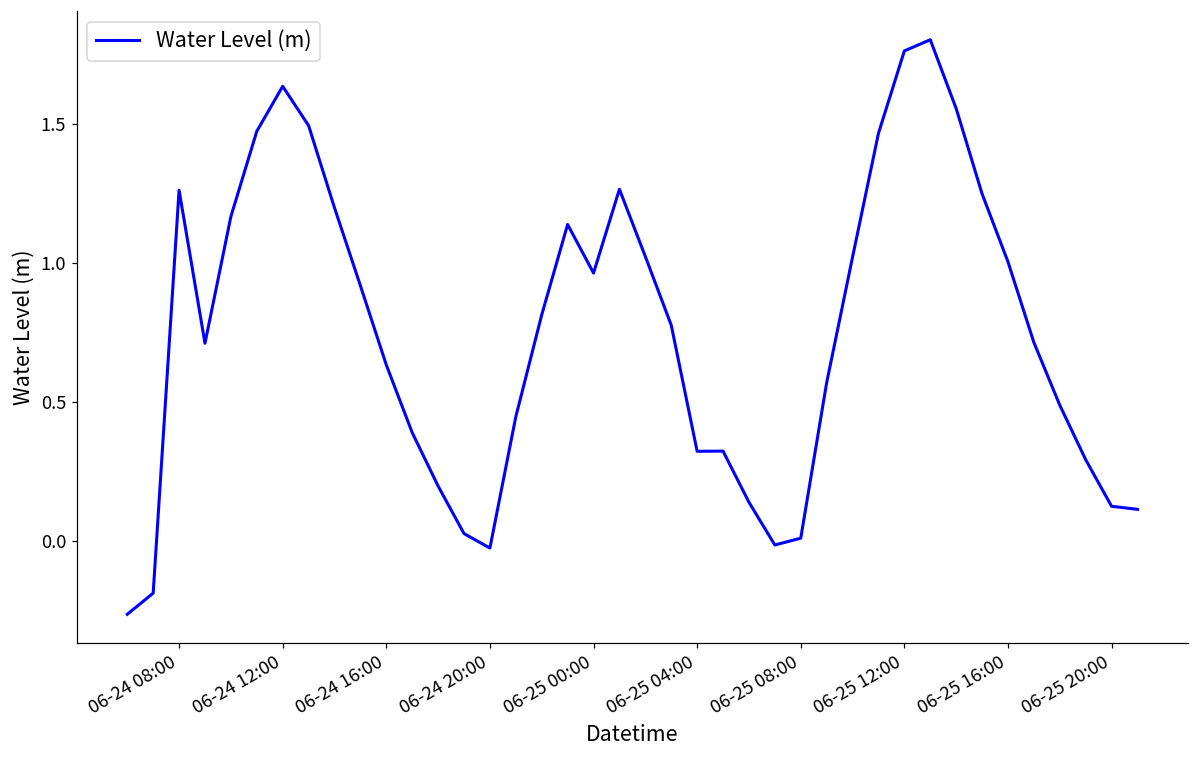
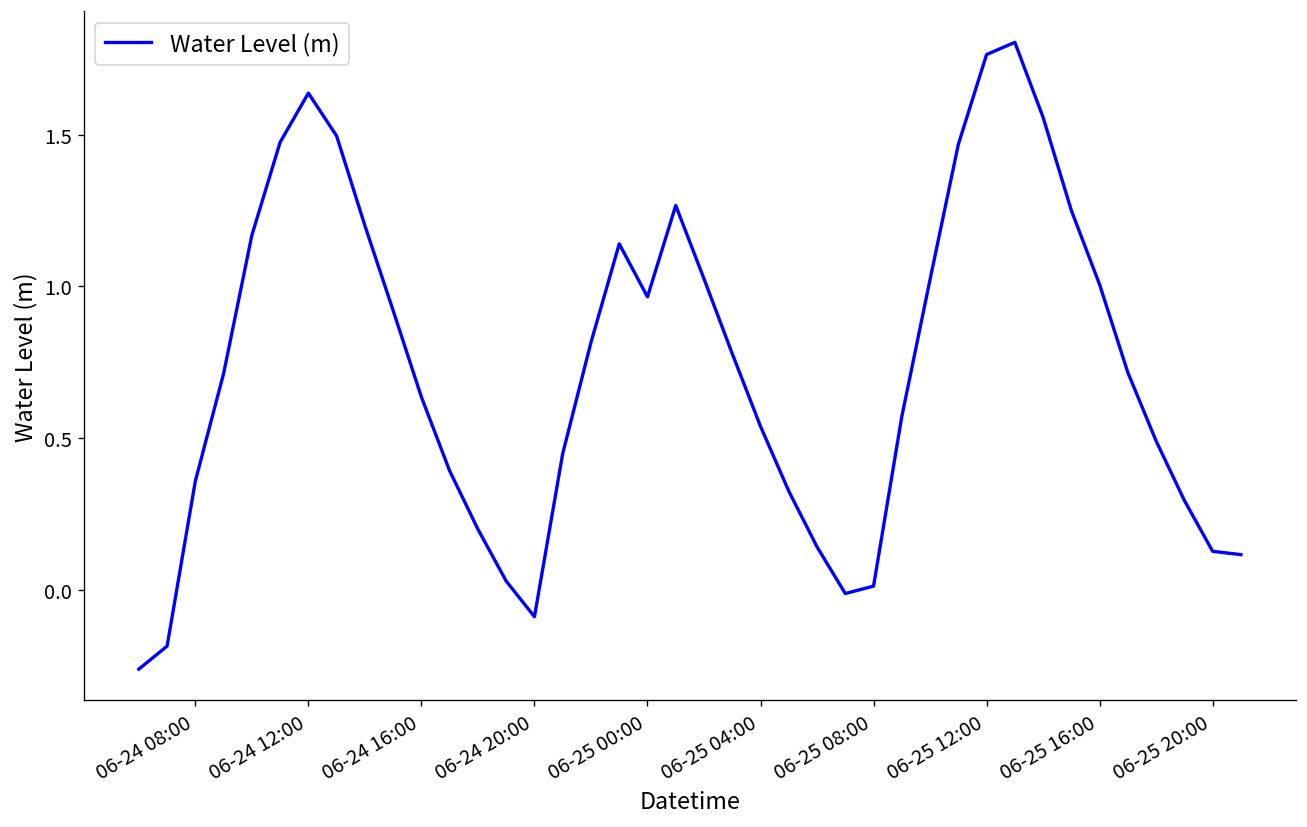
  {
-   "06-24 08:00": 1.26,
+   "06-24 08:00": 0.36,
    "06-24 12:00": 1.64,
    "06-24 16:00": 0.63,
-   "06-24 20:00": -0.02,
+   "06-24 20:00": -0.09,
    "06-25 00:00": 0.97,
-   "06-25 04:00": 0.32,
+   "06-25 04:00": 0.54,
    "06-25 08:00": 0.01,
    "06-25 12:00": 1.76,
    "06-25 16:00": 1.01,
    "06-25 20:00": 0.13
  }
